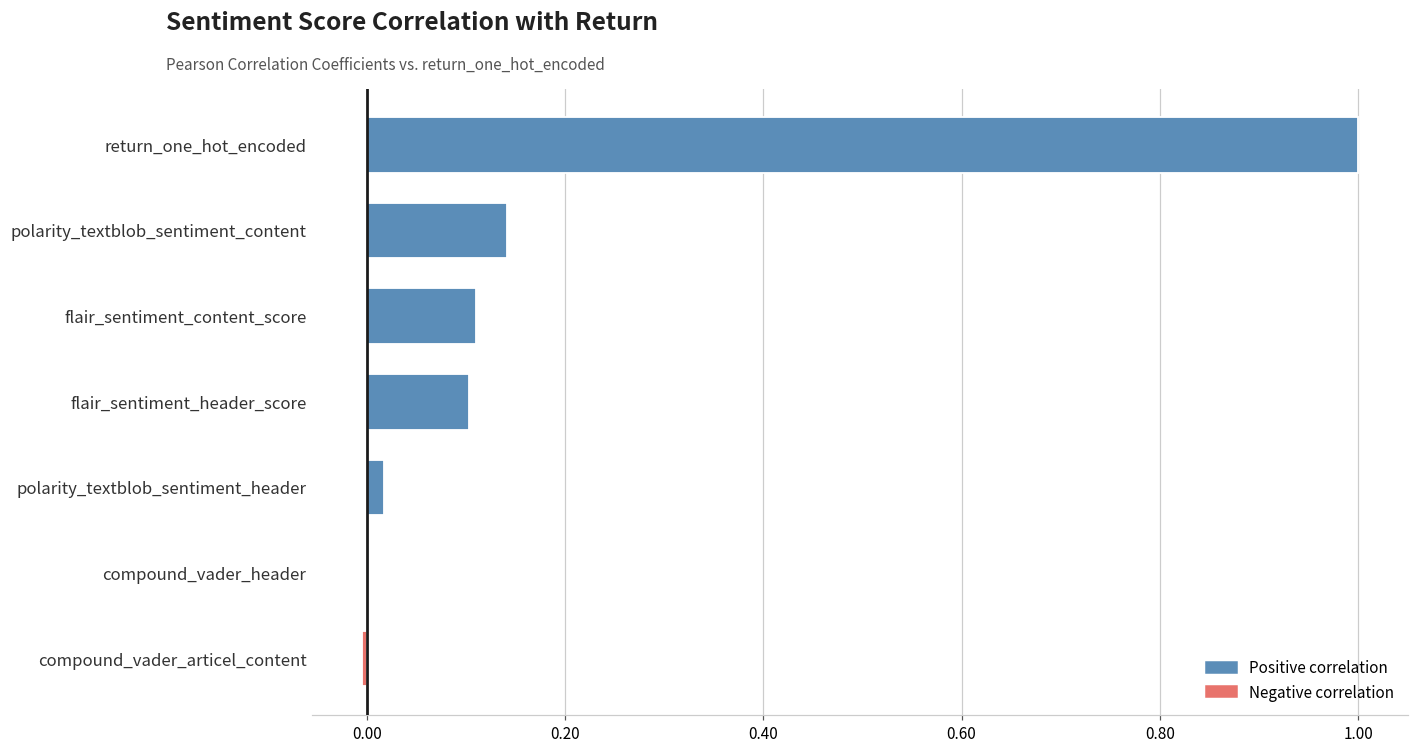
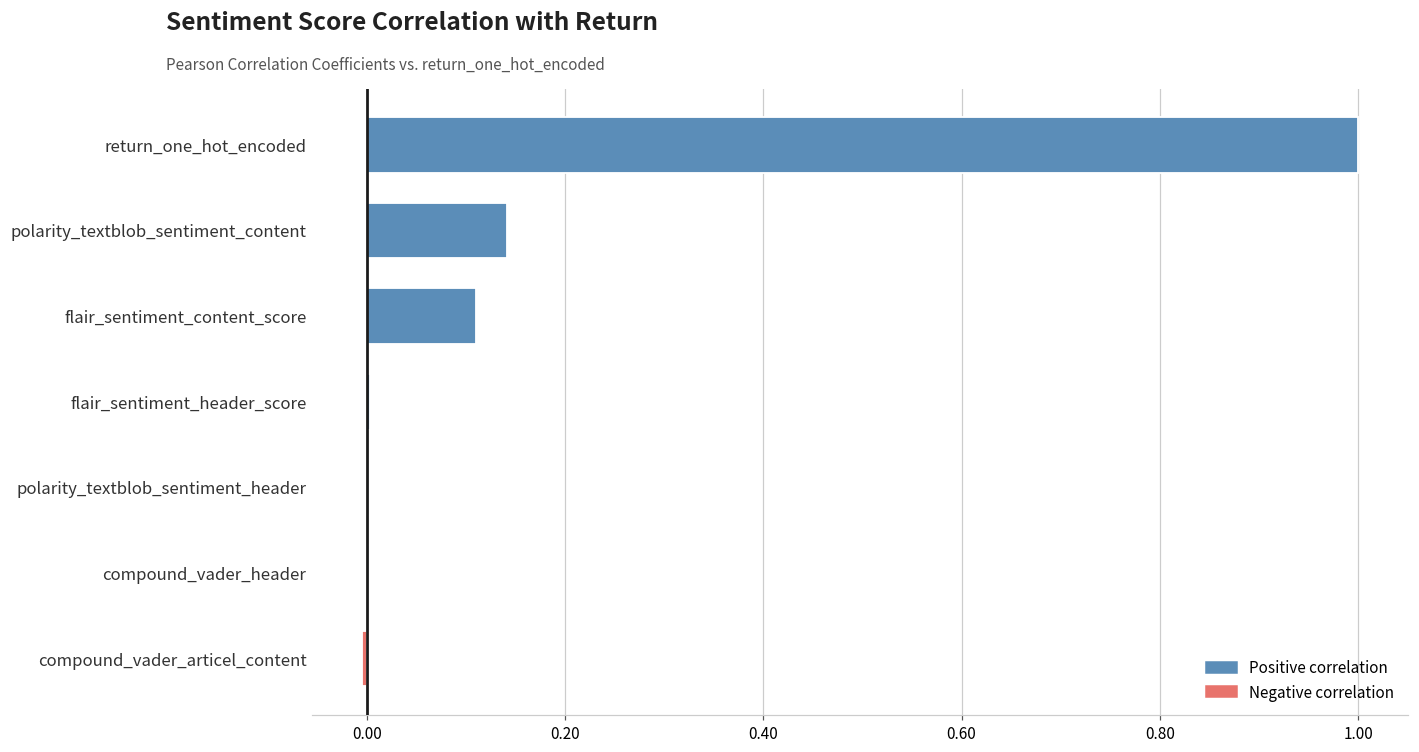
  {
    "return_one_hot_encoded": 1.00,
    "polarity_textblob_sentiment_content": 0.14,
    "flair_sentiment_content_score": 0.11,
-   "flair_sentiment_header_score": 0.10,
-   "polarity_textblob_sentiment_header": 0.02,
+   "flair_sentiment_header_score": 0.00,
+   "polarity_textblob_sentiment_header": 0.00,
    "compound_vader_articel_content": -0.01
  }
